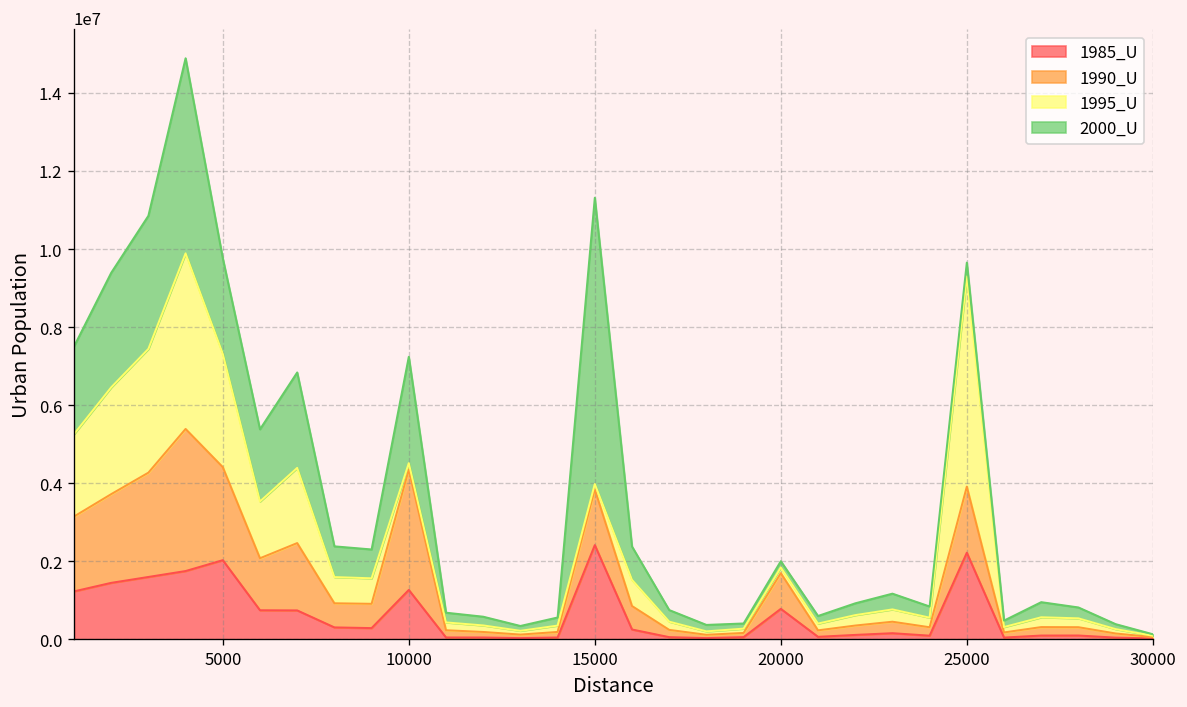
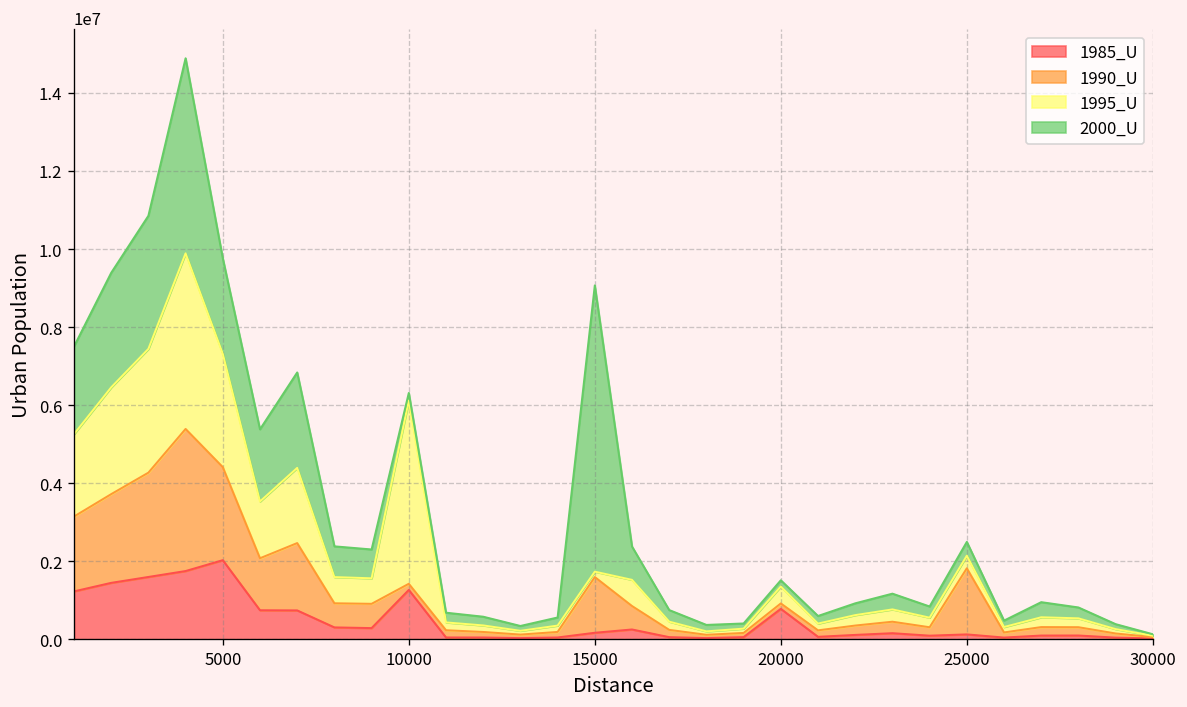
  {
    "1985_U": {
      "5000": 2000000,
      "10000": 1300000,
-     "15000": 2400000,
+     "15000": 200000,
      "20000": 800000,
-     "25000": 2200000
+     "25000": 100000
    },
    "1990_U": {
      "5000": 2400000,
-     "10000": 3100000,
+     "10000": 200000,
      "15000": 1400000,
-     "20000": 900000,
+     "20000": 100000,
      "25000": 1700000
    },
    "1995_U": {
      "5000": 2900000,
-     "10000": 200000,
+     "10000": 4700000,
      "15000": 100000,
-     "20000": 100000,
-     "25000": 5400000
+     "20000": 400000,
+     "25000": 300000
    },
    "2000_U": {
      "5000": 2400000,
-     "10000": 2700000,
+     "10000": 200000,
      "15000": 7300000,
      "20000": 200000,
      "25000": 400000
    }
  }
